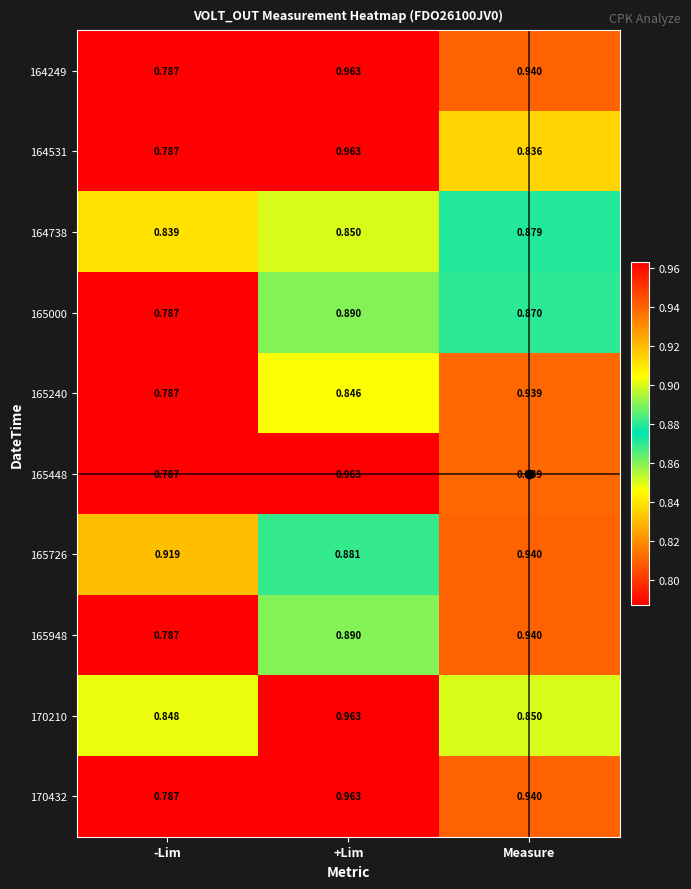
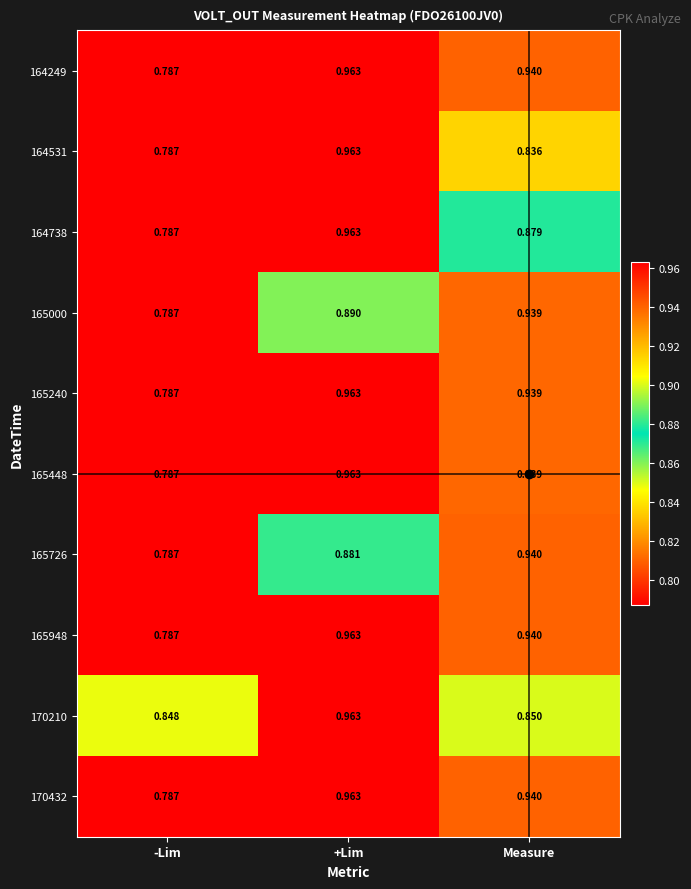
  {
    "164249": {
      "-Lim": 0.787,
      "+Lim": 0.963,
      "Measure": 0.940
    },
    "164531": {
      "-Lim": 0.787,
      "+Lim": 0.963,
      "Measure": 0.836
    },
    "164738": {
-     "-Lim": 0.839,
-     "+Lim": 0.850,
+     "-Lim": 0.787,
+     "+Lim": 0.963,
      "Measure": 0.879
    },
    "165000": {
      "-Lim": 0.787,
      "+Lim": 0.890,
-     "Measure": 0.870
+     "Measure": 0.939
    },
    "165240": {
      "-Lim": 0.787,
-     "+Lim": 0.846,
+     "+Lim": 0.963,
      "Measure": 0.939
    },
    "165448": {
      "-Lim": 0.787,
      "+Lim": 0.963
    },
    "165726": {
-     "-Lim": 0.919,
+     "-Lim": 0.787,
      "+Lim": 0.881,
      "Measure": 0.940
    },
    "165948": {
      "-Lim": 0.787,
-     "+Lim": 0.890,
+     "+Lim": 0.963,
      "Measure": 0.940
    },
    "170210": {
      "-Lim": 0.848,
      "+Lim": 0.963,
      "Measure": 0.850
    },
    "170432": {
      "-Lim": 0.787,
      "+Lim": 0.963,
      "Measure": 0.940
    }
  }
